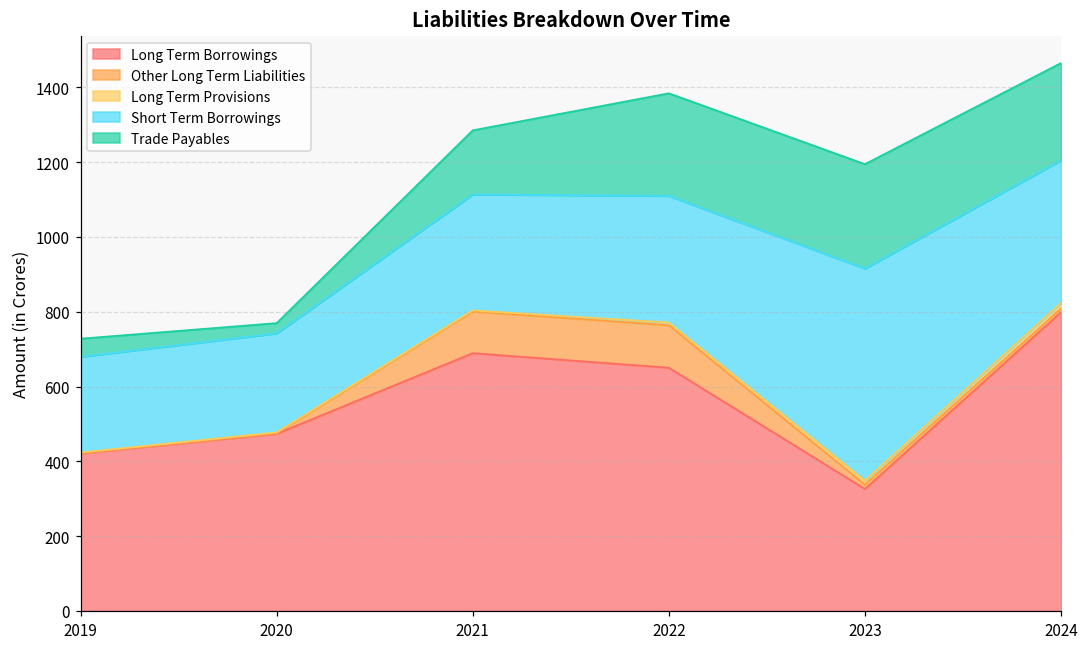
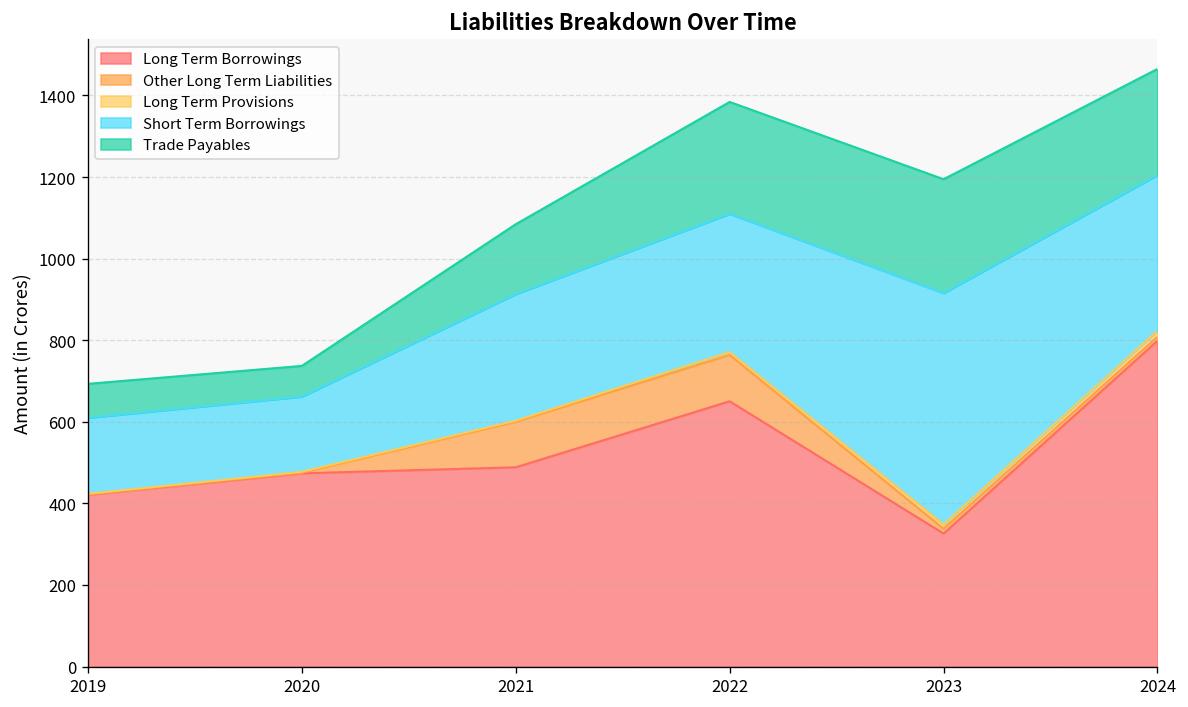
  {
    "Long Term Borrowings": {
-     "2021": 690,
+     "2021": 490,
      "2022": 650,
      "2023": 330,
      "2024": 800
    },
    "Short Term Borrowings": {
-     "2019": 260,
-     "2020": 260,
+     "2019": 190,
+     "2020": 180,
      "2021": 310,
      "2022": 340,
      "2023": 570,
      "2024": 380
    },
    "Trade Payables": {
-     "2019": 50,
-     "2020": 30,
+     "2019": 80,
+     "2020": 80,
      "2021": 170,
      "2022": 270,
      "2023": 280,
      "2024": 260
    }
  }
